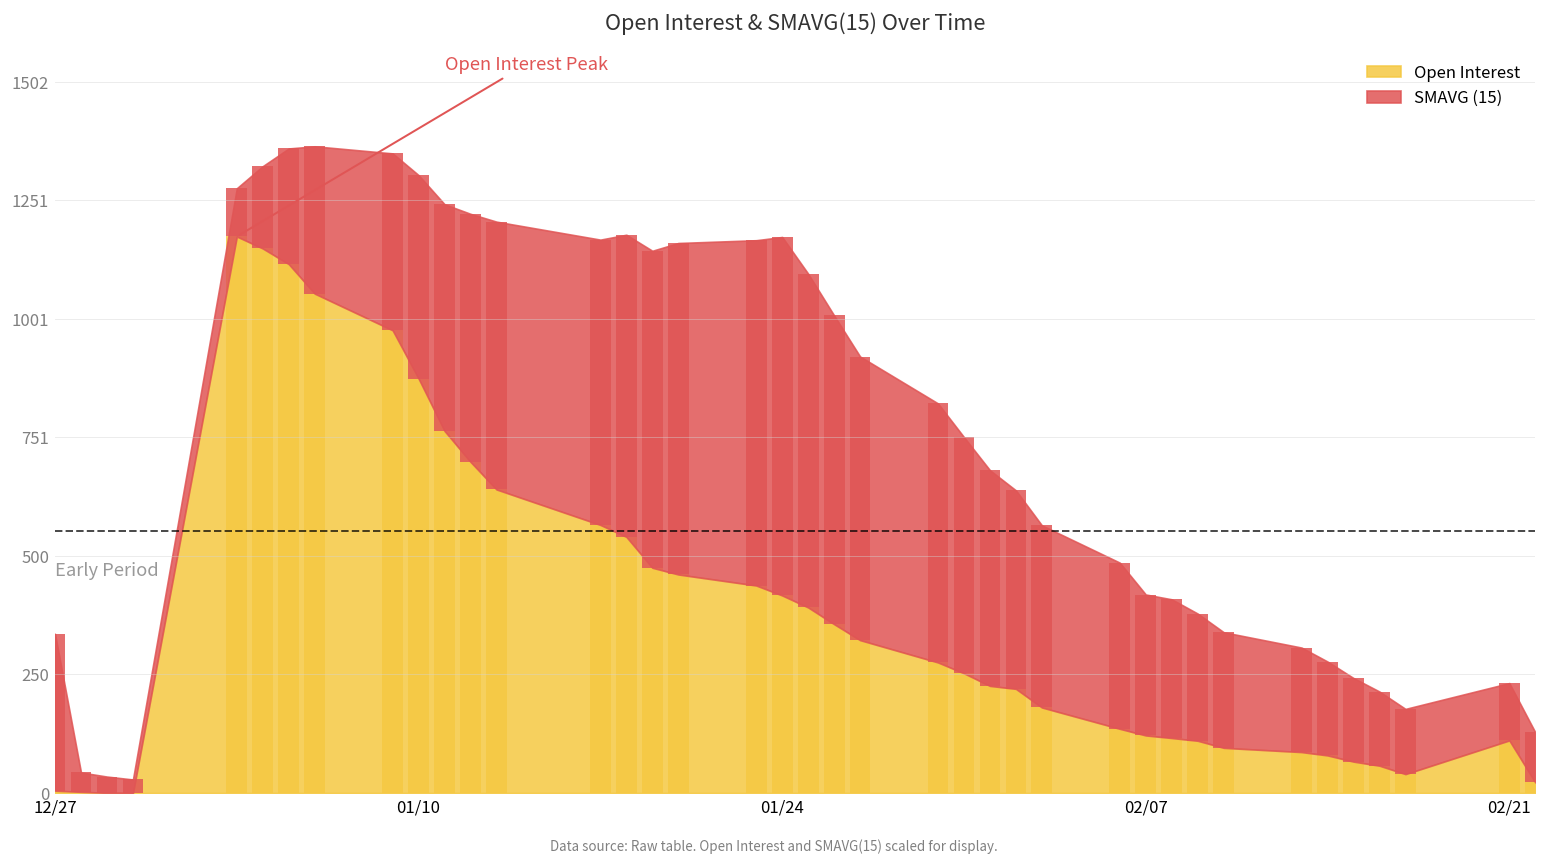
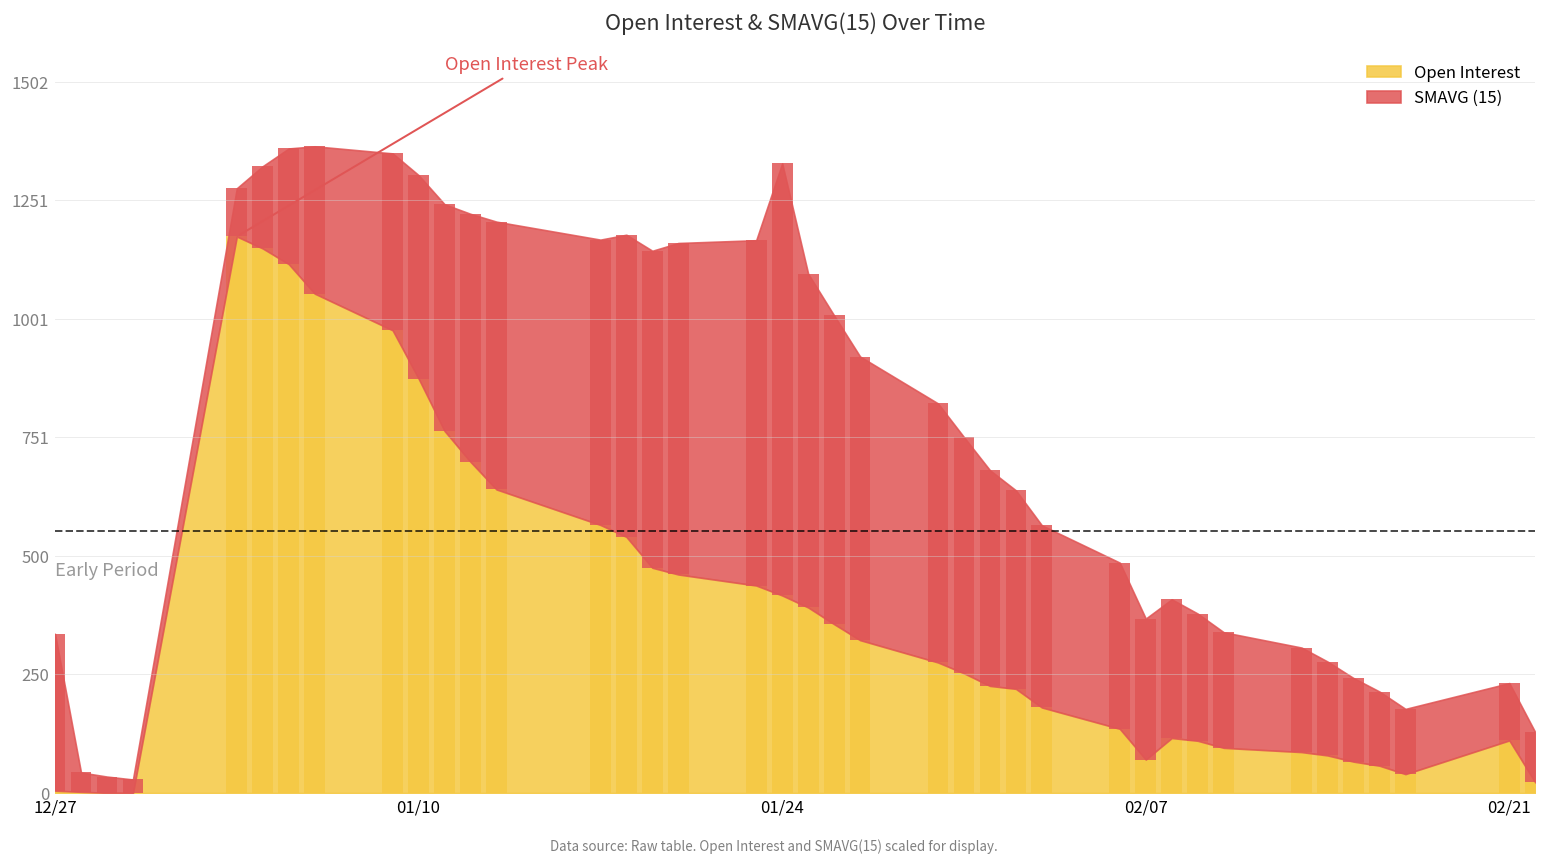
  {
    "Open Interest": {
      "01/10": 880,
      "01/24": 420,
-     "02/07": 120,
+     "02/07": 70,
      "02/21": 110
    },
    "SMAVG (15)": {
      "12/27": 330,
      "01/10": 430,
-     "01/24": 760,
+     "01/24": 910,
      "02/07": 300,
      "02/21": 120
    }
  }
